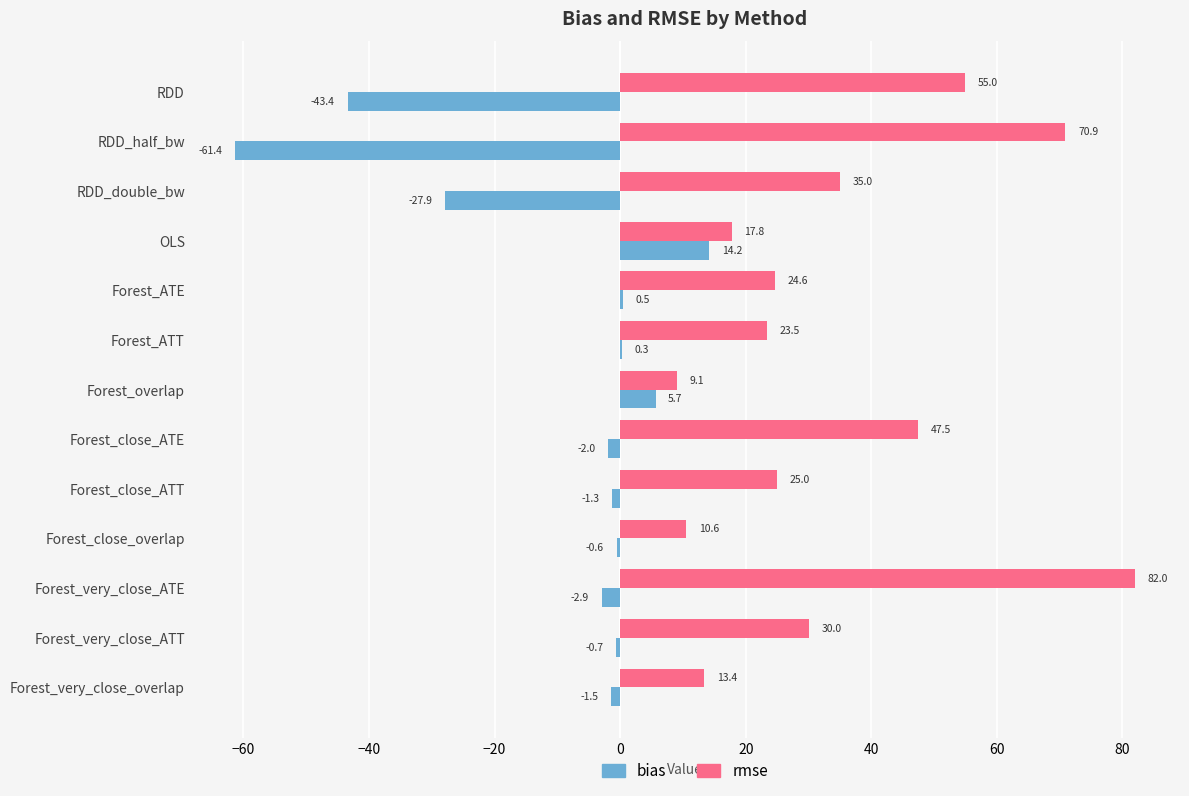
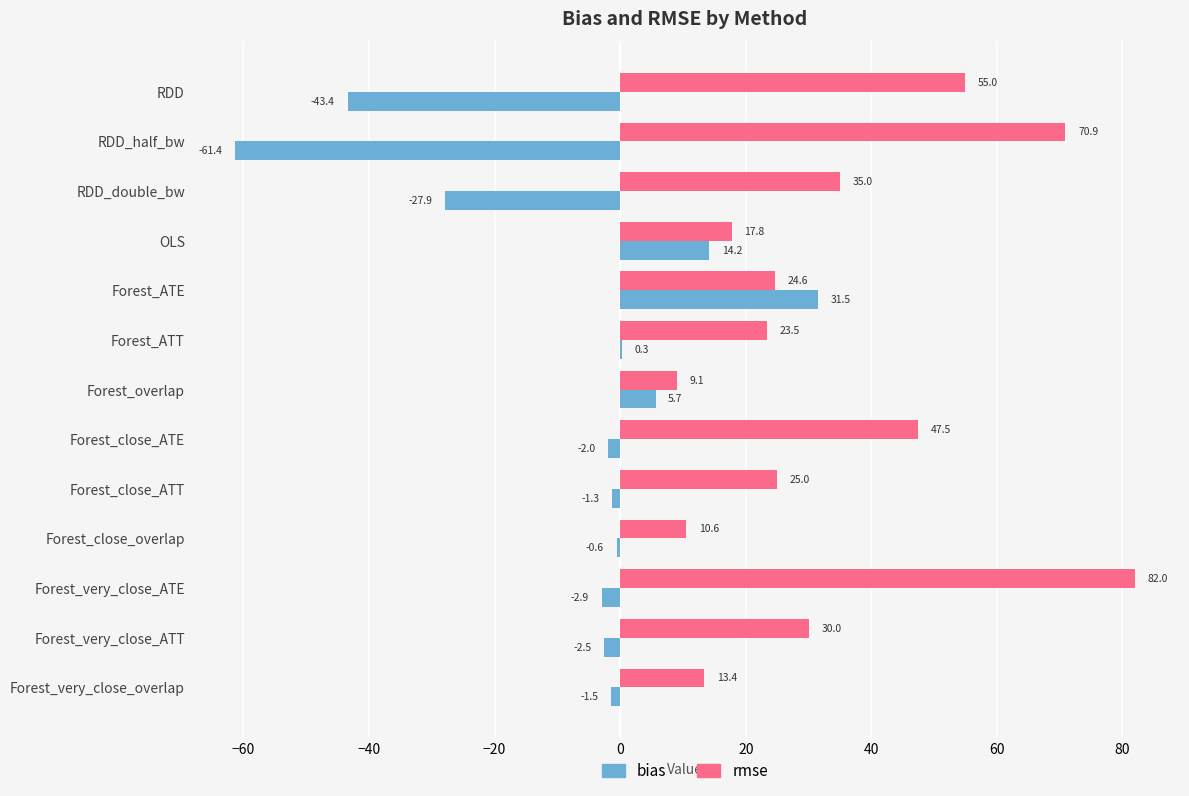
  {
    "bias": {
      "RDD": -43.4,
      "RDD_half_bw": -61.4,
      "RDD_double_bw": -27.9,
      "OLS": 14.2,
-     "Forest_ATE": 0.5,
+     "Forest_ATE": 31.5,
      "Forest_ATT": 0.3,
      "Forest_overlap": 5.7,
      "Forest_close_ATE": -2.0,
      "Forest_close_ATT": -1.3,
      "Forest_close_overlap": -0.6,
      "Forest_very_close_ATE": -2.9,
-     "Forest_very_close_ATT": -0.7,
+     "Forest_very_close_ATT": -2.5,
      "Forest_very_close_overlap": -1.5
    },
    "rmse": {
      "RDD": 55.0,
      "RDD_half_bw": 70.9,
      "RDD_double_bw": 35.0,
      "OLS": 17.8,
      "Forest_ATE": 24.6,
      "Forest_ATT": 23.5,
      "Forest_overlap": 9.1,
      "Forest_close_ATE": 47.5,
      "Forest_close_ATT": 25.0,
      "Forest_close_overlap": 10.6,
      "Forest_very_close_ATE": 82.0,
      "Forest_very_close_ATT": 30.0,
      "Forest_very_close_overlap": 13.4
    }
  }
